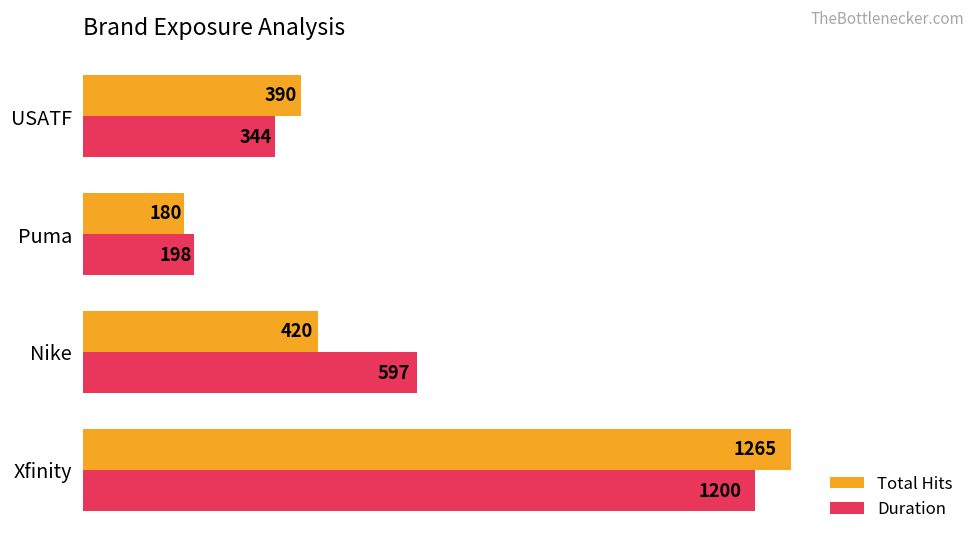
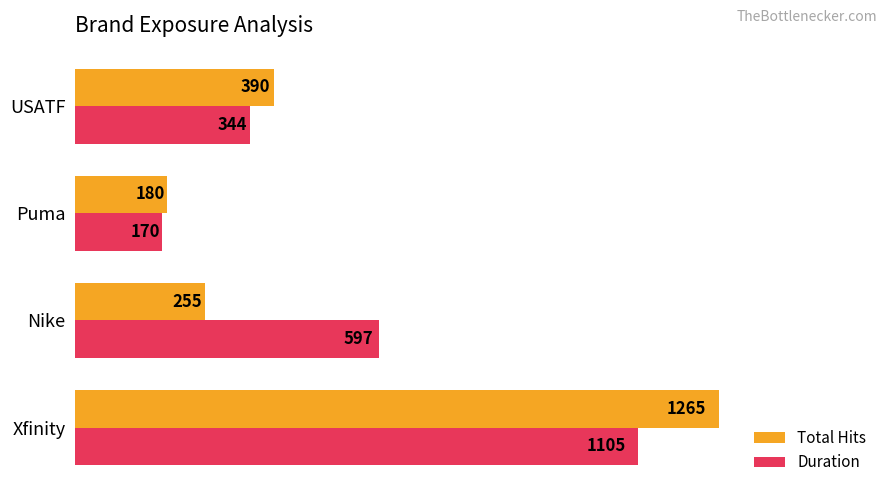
  {
    "Total Hits": {
      "USATF": 390,
      "Puma": 180,
-     "Nike": 420,
+     "Nike": 255,
      "Xfinity": 1265
    },
    "Duration": {
      "USATF": 344,
-     "Puma": 198,
+     "Puma": 170,
      "Nike": 597,
-     "Xfinity": 1200
+     "Xfinity": 1105
    }
  }
